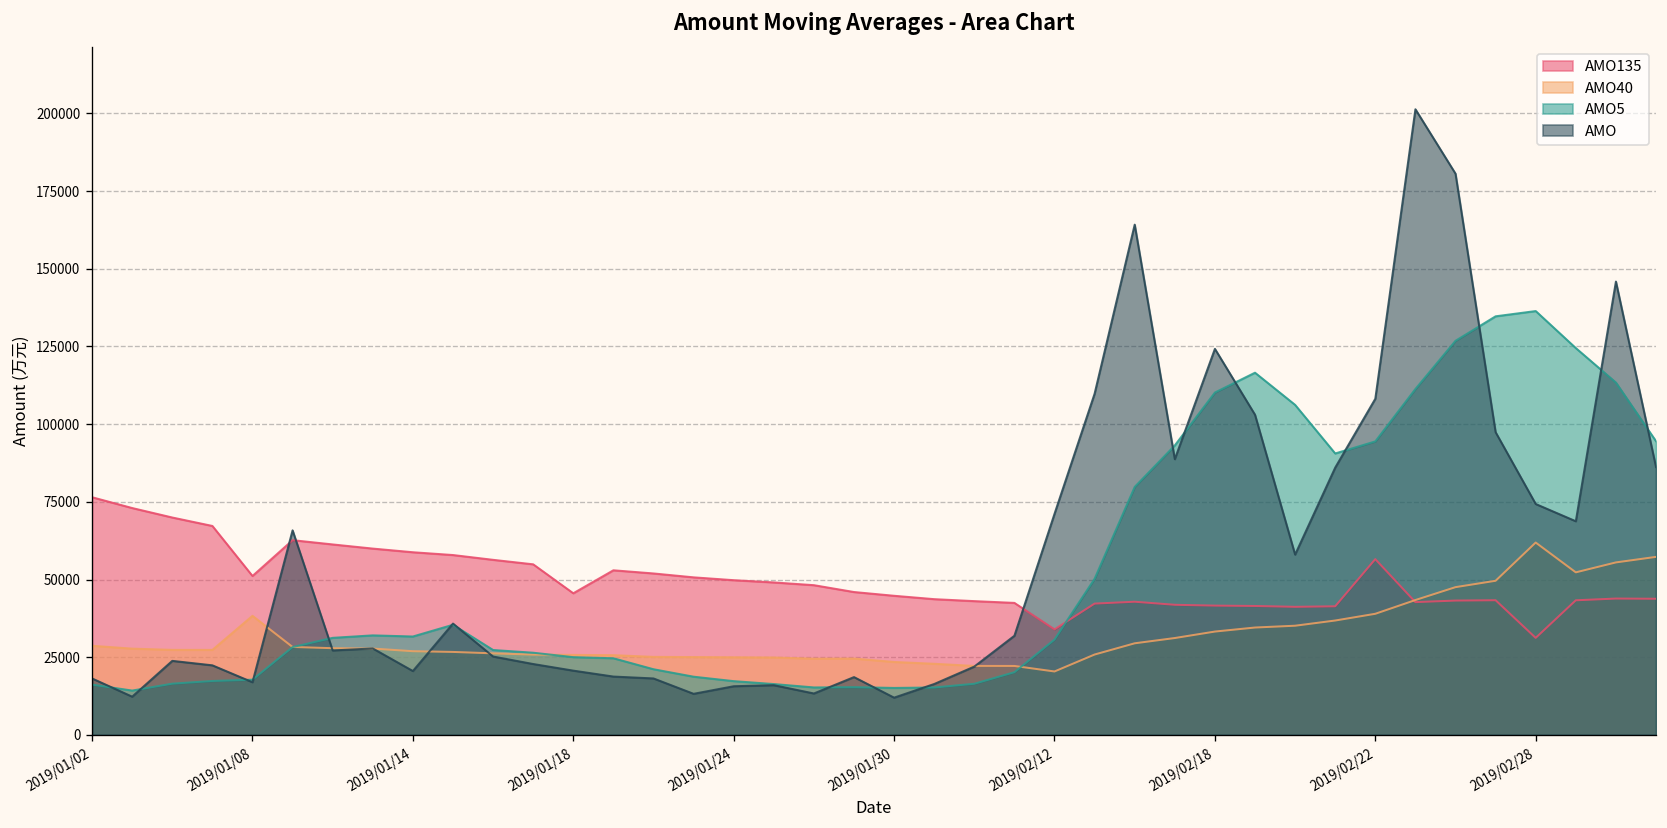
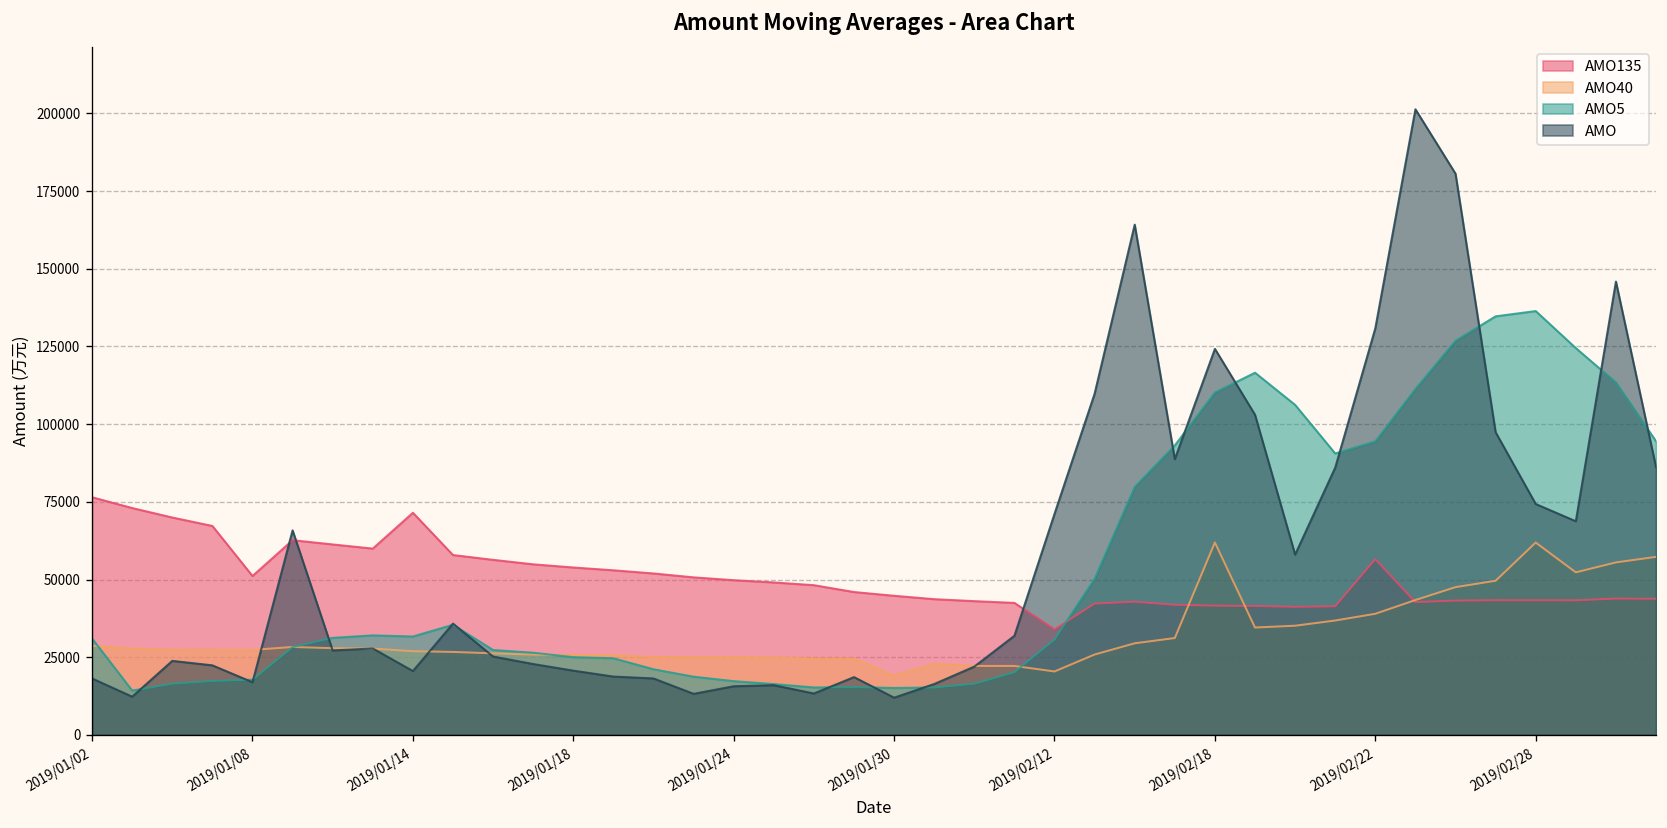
  {
    "AMO135": {
      "2019/01/02": 76000,
      "2019/01/08": 51000,
-     "2019/01/14": 59000,
-     "2019/01/18": 46000,
+     "2019/01/14": 71000,
+     "2019/01/18": 54000,
      "2019/01/24": 50000,
      "2019/01/30": 45000,
      "2019/02/12": 34000,
      "2019/02/18": 42000,
      "2019/02/22": 57000,
-     "2019/02/28": 31000
+     "2019/02/28": 43000
    },
    "AMO40": {
      "2019/01/02": 29000,
-     "2019/01/08": 38000,
+     "2019/01/08": 27000,
      "2019/01/14": 27000,
      "2019/01/24": 25000,
-     "2019/01/30": 23000,
+     "2019/01/30": 19000,
      "2019/02/12": 20000,
-     "2019/02/18": 33000,
+     "2019/02/18": 62000,
      "2019/02/22": 39000,
      "2019/02/28": 62000
    },
    "AMO5": {
-     "2019/01/02": 16000,
+     "2019/01/02": 31000,
      "2019/01/14": 32000,
      "2019/01/24": 17000,
      "2019/01/30": 15000,
      "2019/02/12": 31000,
      "2019/02/18": 110000,
      "2019/02/22": 94000,
      "2019/02/28": 136000
    },
    "AMO": {
      "2019/01/02": 18000,
      "2019/01/14": 21000,
      "2019/01/18": 21000,
      "2019/01/24": 16000,
      "2019/01/30": 12000,
      "2019/02/12": 71000,
      "2019/02/18": 124000,
-     "2019/02/22": 108000,
+     "2019/02/22": 131000,
      "2019/02/28": 74000
    }
  }
